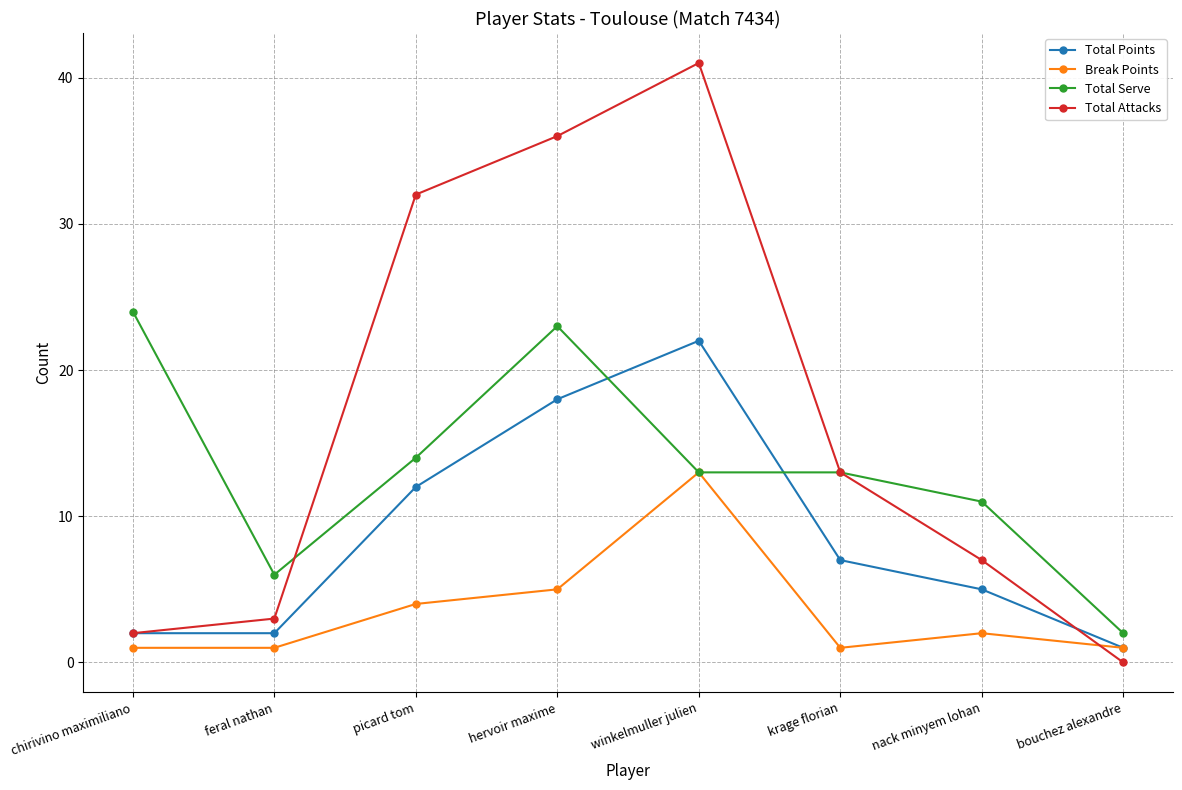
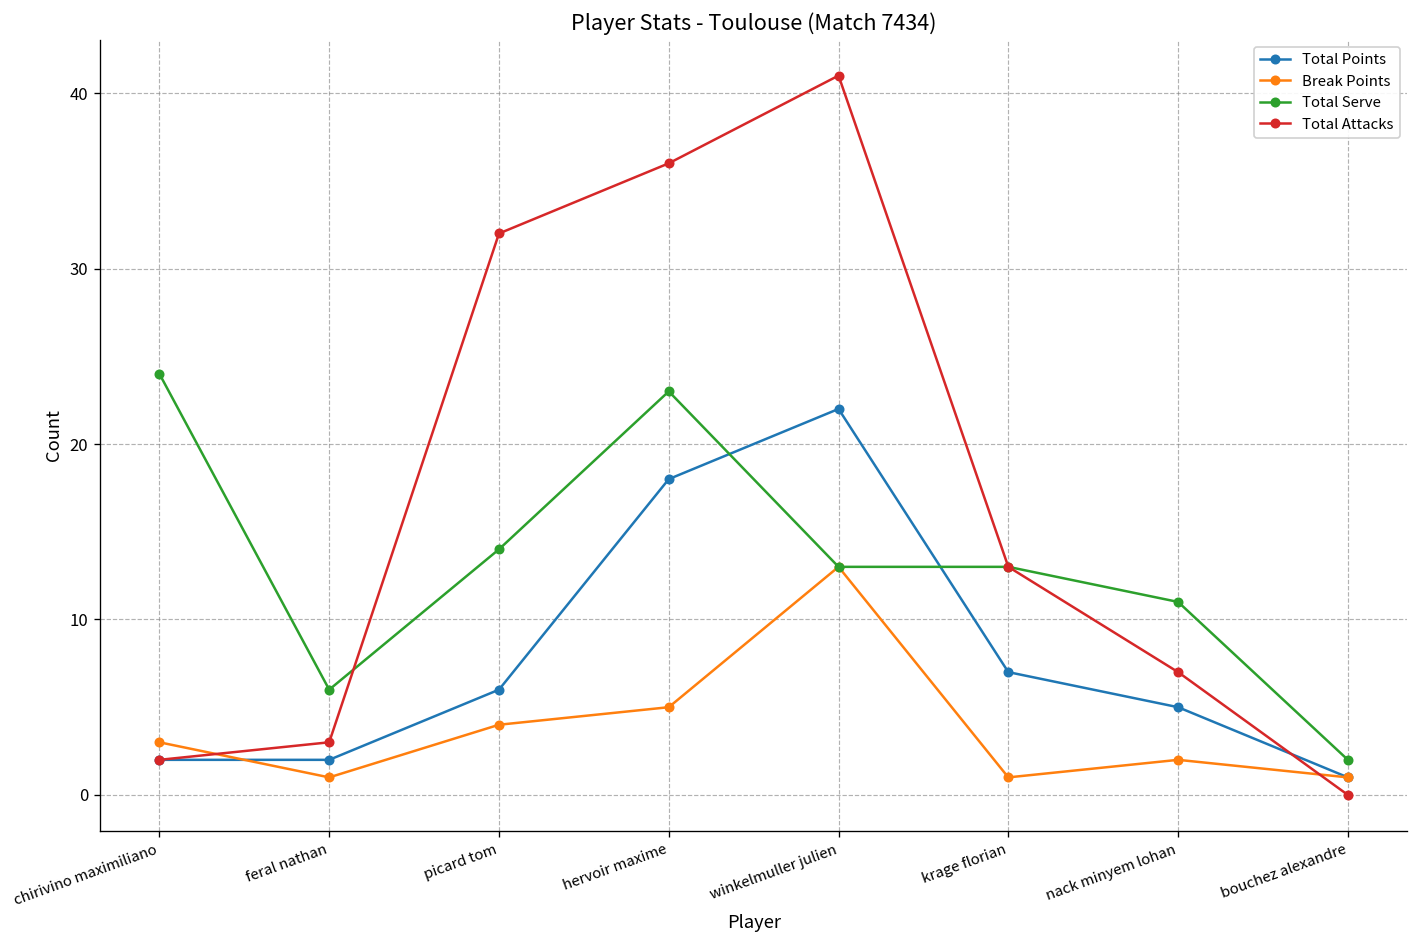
  {
    "Total Points": {
      "feral nathan": 2,
-     "picard tom": 12,
+     "picard tom": 6,
      "hervoir maxime": 18,
      "winkelmuller julien": 22,
      "krage florian": 7,
      "nack minyem lohan": 5
    },
    "Break Points": {
-     "chirivino maximiliano": 1,
+     "chirivino maximiliano": 3,
      "feral nathan": 1,
      "picard tom": 4,
      "hervoir maxime": 5,
      "krage florian": 1,
      "nack minyem lohan": 2
    },
    "Total Serve": {
      "chirivino maximiliano": 24,
      "feral nathan": 6,
      "picard tom": 14,
      "hervoir maxime": 23,
      "nack minyem lohan": 11,
      "bouchez alexandre": 2
    },
    "Total Attacks": {
      "feral nathan": 3,
      "picard tom": 32,
      "hervoir maxime": 36,
      "winkelmuller julien": 41,
      "nack minyem lohan": 7,
      "bouchez alexandre": 0
    }
  }
